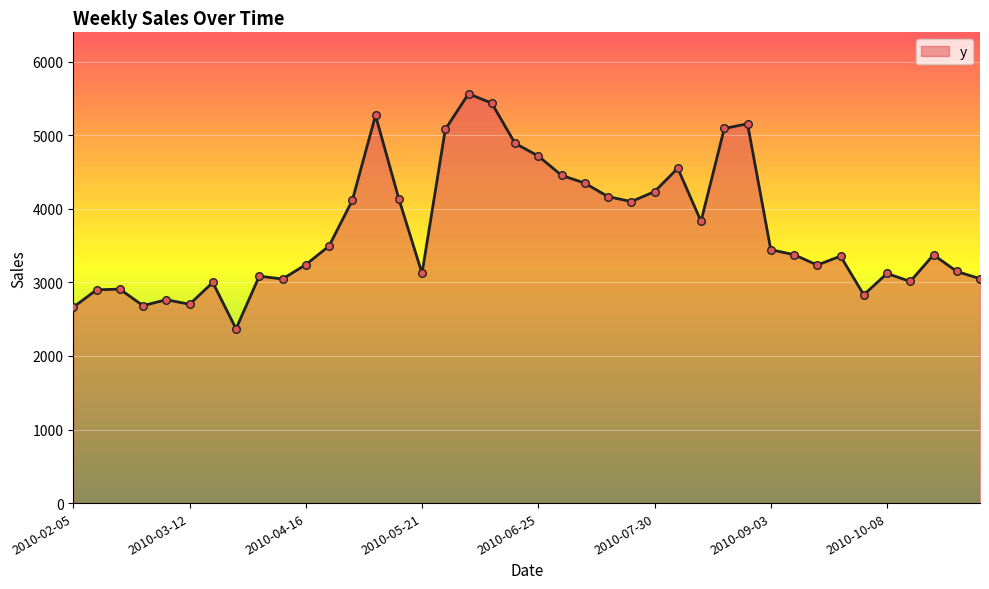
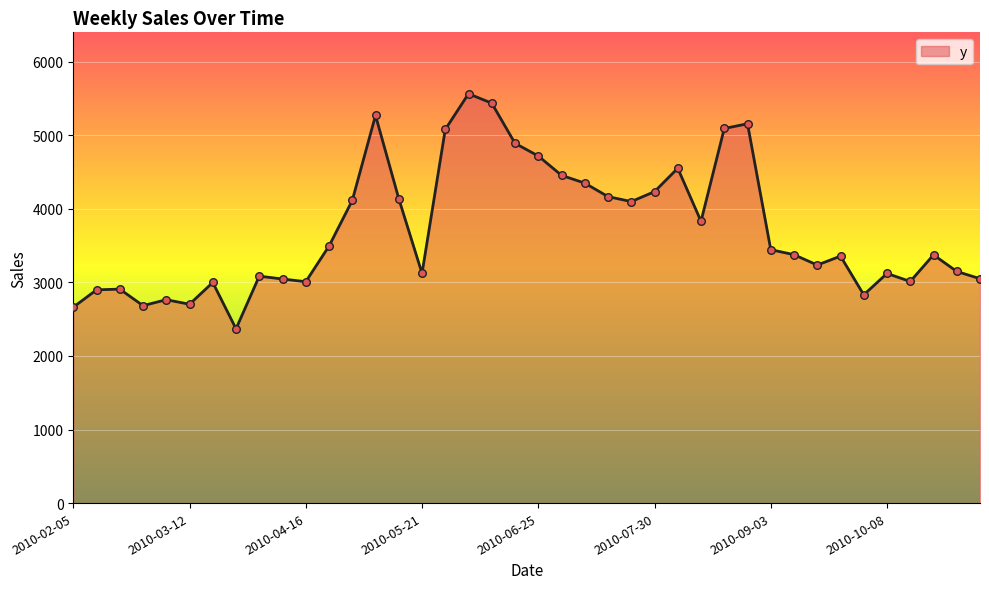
  {
    "2010-02-05": 2700,
    "2010-03-12": 2700,
-   "2010-04-16": 3200,
+   "2010-04-16": 3000,
    "2010-05-21": 3100,
    "2010-06-25": 4700,
    "2010-07-30": 4200,
    "2010-09-03": 3400,
    "2010-10-08": 3100
  }
